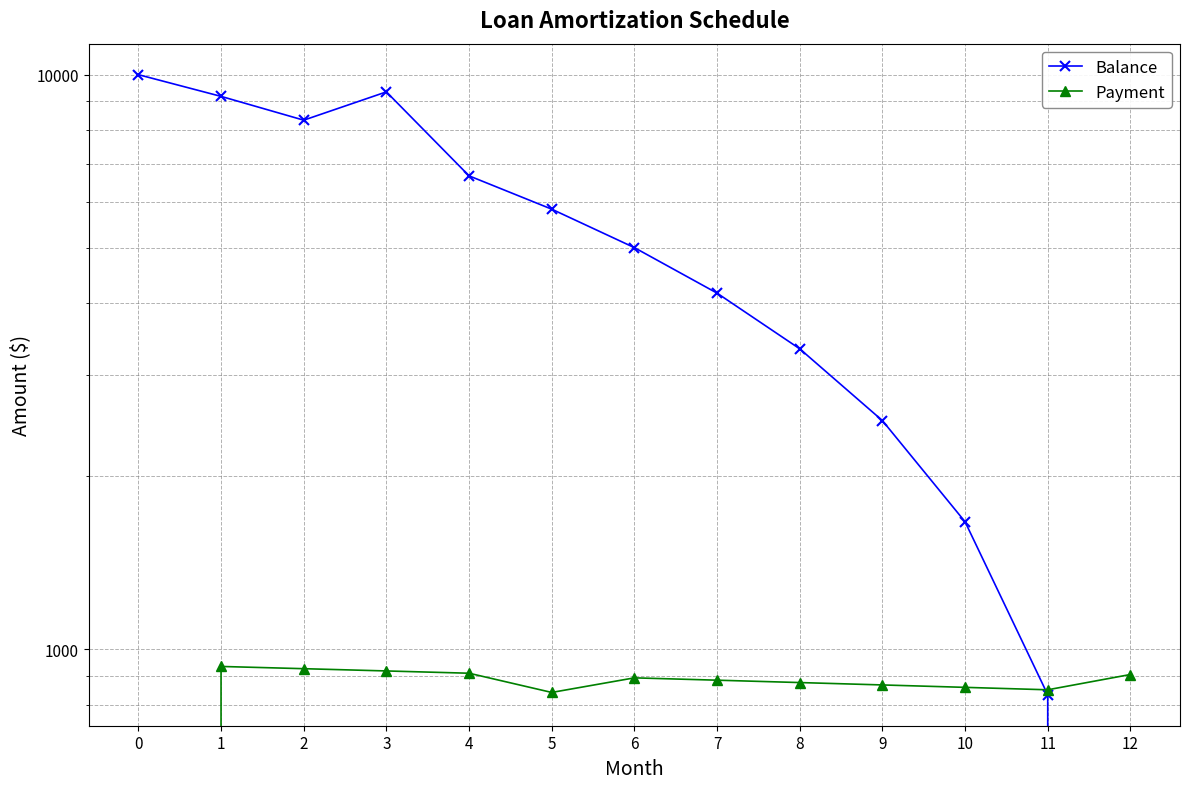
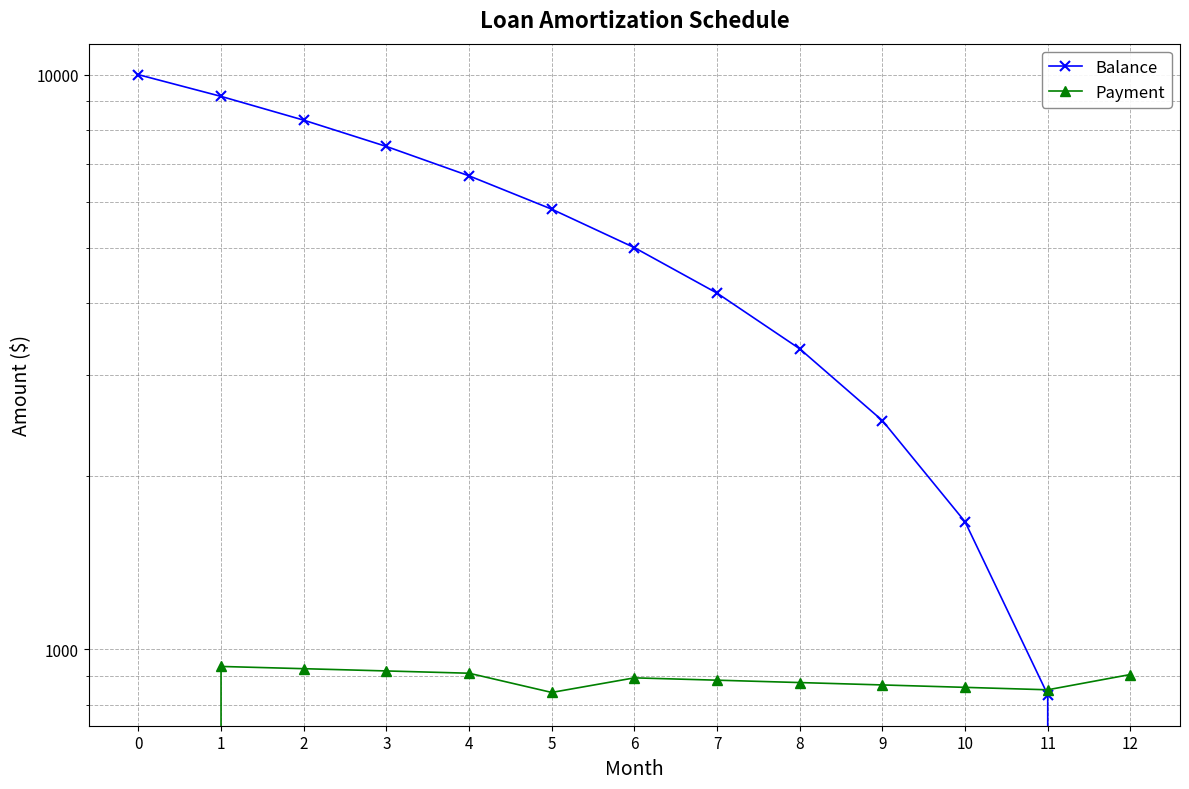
  {
    "Balance": {
      "0": 10000,
      "1": 9200,
      "2": 8300,
-     "3": 9300,
+     "3": 7500,
      "4": 6700,
      "5": 5800,
      "6": 5000,
      "7": 4200,
      "8": 3300,
      "9": 2500,
      "10": 1670,
      "11": 830
    },
    "Payment": {
      "1": 930,
      "2": 930,
      "3": 920,
      "4": 910,
      "5": 840,
      "6": 890,
      "7": 880,
      "8": 880,
      "9": 870,
      "10": 860,
      "11": 850,
      "12": 900
    }
  }
